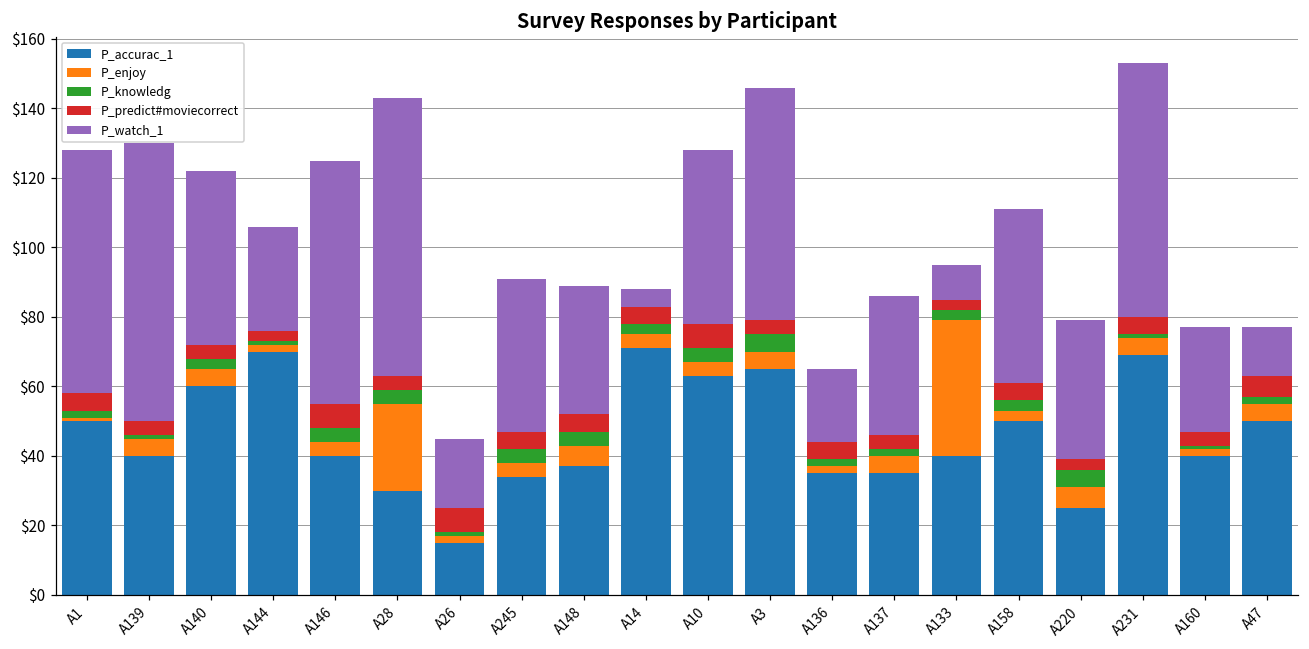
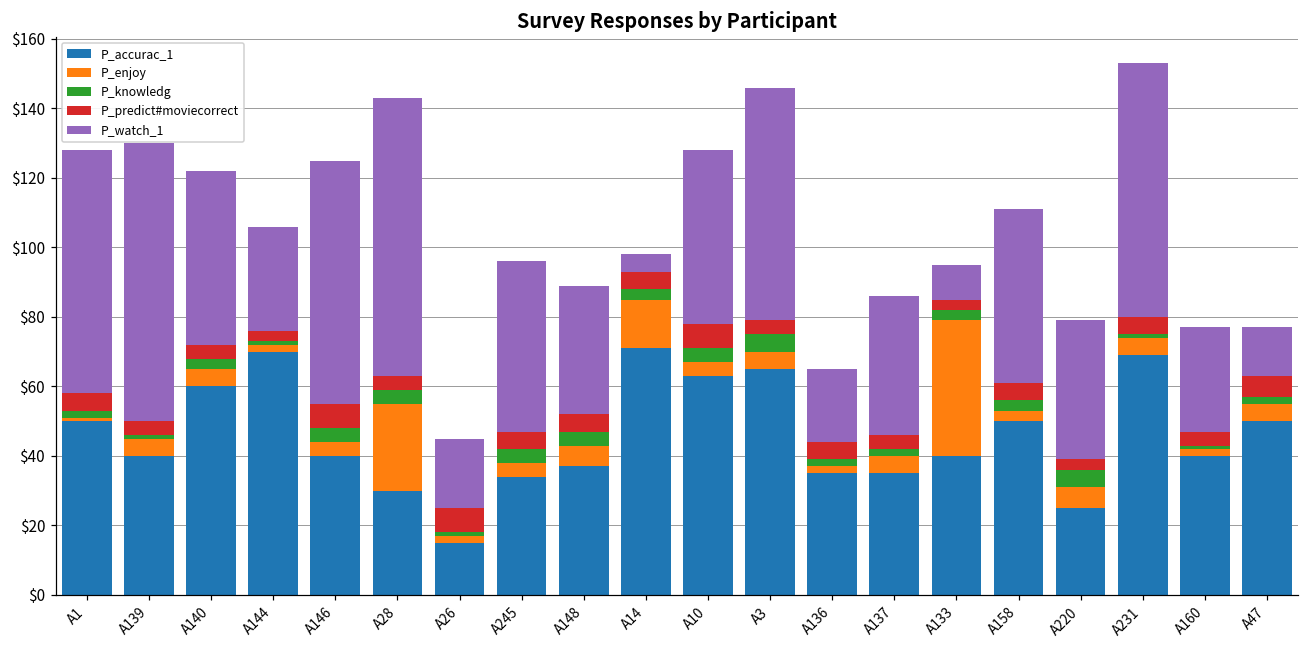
  {
    "P_accurac_1": {
      "A1": "$50",
      "A139": "$40",
      "A140": "$60",
      "A144": "$70",
      "A146": "$40",
      "A28": "$30",
      "A26": "$15",
      "A245": "$34",
      "A148": "$37",
      "A14": "$71",
      "A10": "$63",
      "A3": "$65",
      "A136": "$35",
      "A137": "$35",
      "A133": "$40",
      "A158": "$50",
      "A220": "$25",
      "A231": "$69",
      "A160": "$40",
      "A47": "$50"
    },
    "P_enjoy": {
      "A1": "$1",
      "A139": "$5",
      "A140": "$5",
      "A144": "$2",
      "A146": "$4",
      "A28": "$25",
      "A26": "$2",
      "A245": "$4",
      "A148": "$6",
-     "A14": "$4",
+     "A14": "$14",
      "A10": "$4",
      "A3": "$5",
      "A136": "$2",
      "A137": "$5",
      "A133": "$39",
      "A158": "$3",
      "A220": "$6",
      "A231": "$5",
      "A160": "$2",
      "A47": "$5"
    },
    "P_knowledg": {
      "A1": "$2",
      "A139": "$1",
      "A140": "$3",
      "A144": "$1",
      "A146": "$4",
      "A28": "$4",
      "A26": "$1",
      "A245": "$4",
      "A148": "$4",
      "A14": "$3",
      "A10": "$4",
      "A3": "$5",
      "A136": "$2",
      "A137": "$2",
      "A133": "$3",
      "A158": "$3",
      "A220": "$5",
      "A231": "$1",
      "A160": "$1",
      "A47": "$2"
    },
    "P_predict#moviecorrect": {
      "A1": "$5",
      "A139": "$4",
      "A140": "$4",
      "A144": "$3",
      "A146": "$7",
      "A28": "$4",
      "A26": "$7",
      "A245": "$5",
      "A148": "$5",
      "A14": "$5",
      "A10": "$7",
      "A3": "$4",
      "A136": "$5",
      "A137": "$4",
      "A133": "$3",
      "A158": "$5",
      "A220": "$3",
      "A231": "$5",
      "A160": "$4",
      "A47": "$6"
    },
    "P_watch_1": {
      "A1": "$70",
      "A139": "$80",
      "A140": "$50",
      "A144": "$30",
      "A146": "$70",
      "A28": "$80",
      "A26": "$20",
-     "A245": "$44",
+     "A245": "$49",
      "A148": "$37",
      "A14": "$5",
      "A10": "$50",
      "A3": "$67",
      "A136": "$21",
      "A137": "$40",
      "A133": "$10",
      "A158": "$50",
      "A220": "$40",
      "A231": "$73",
      "A160": "$30",
      "A47": "$14"
    }
  }
